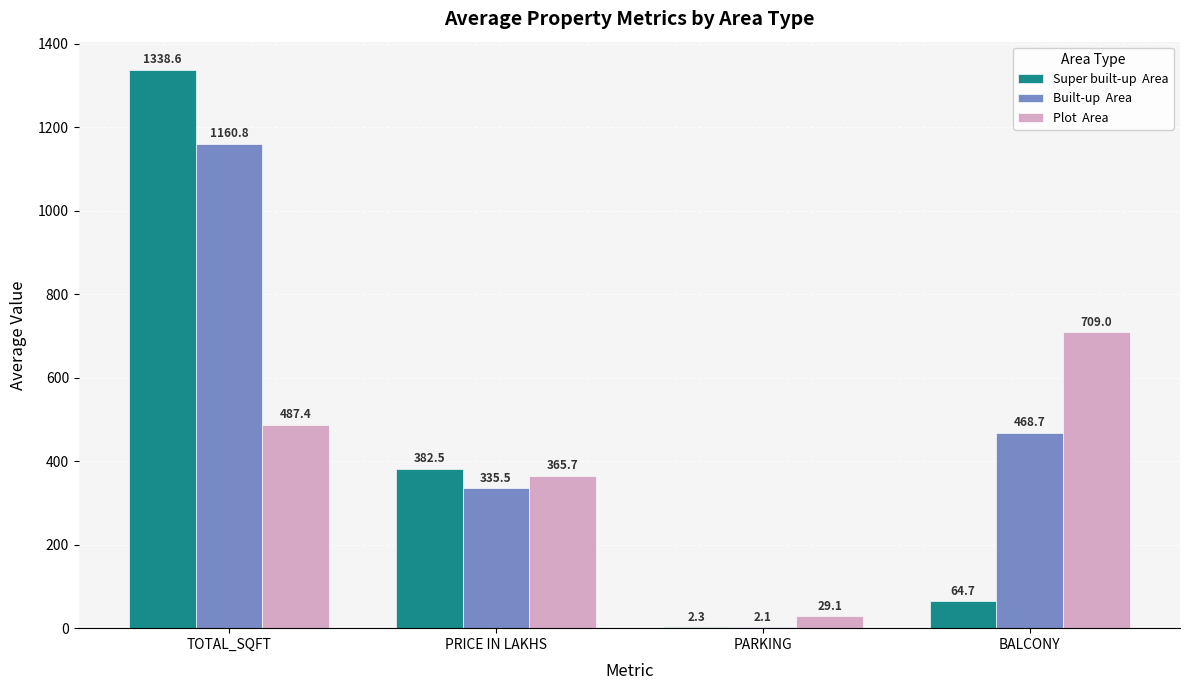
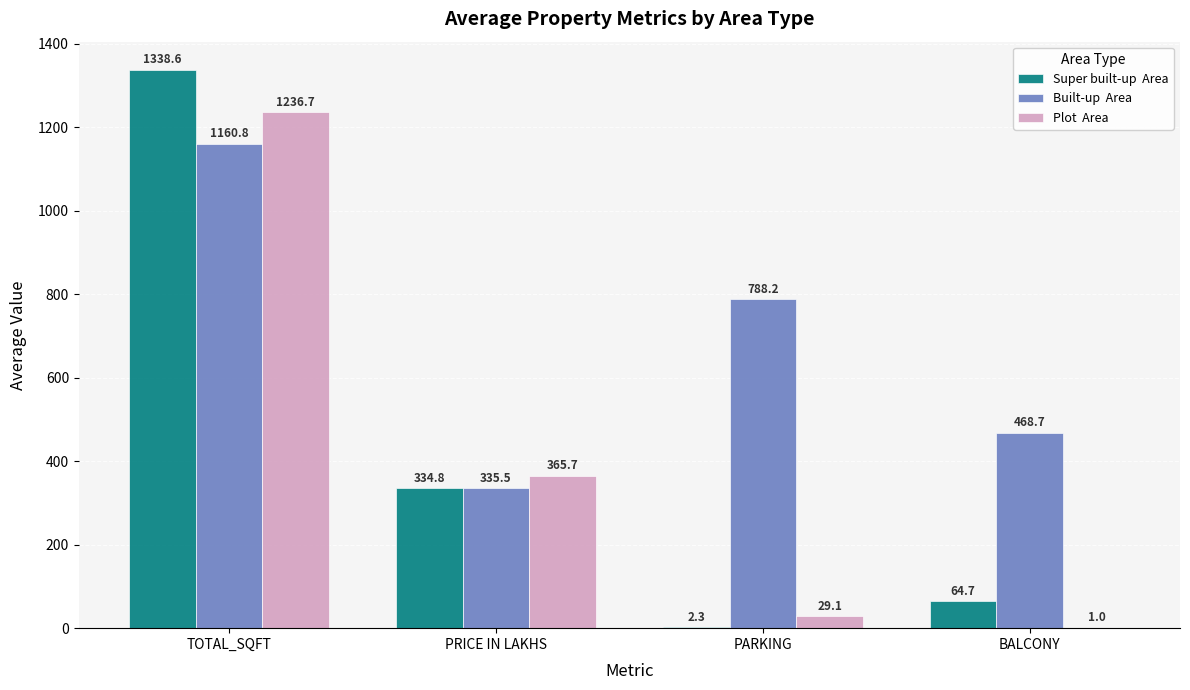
  {
    "Super built-up Area": {
      "TOTAL_SQFT": 1338.6,
-     "PRICE IN LAKHS": 382.5,
+     "PRICE IN LAKHS": 334.8,
      "PARKING": 2.3,
      "BALCONY": 64.7
    },
    "Built-up Area": {
      "TOTAL_SQFT": 1160.8,
      "PRICE IN LAKHS": 335.5,
-     "PARKING": 2.1,
+     "PARKING": 788.2,
      "BALCONY": 468.7
    },
    "Plot Area": {
-     "TOTAL_SQFT": 487.4,
+     "TOTAL_SQFT": 1236.7,
      "PRICE IN LAKHS": 365.7,
      "PARKING": 29.1,
-     "BALCONY": 709.0
+     "BALCONY": 1.0
    }
  }
